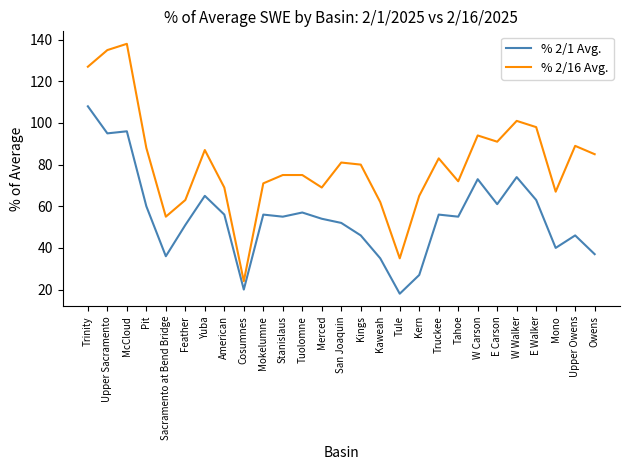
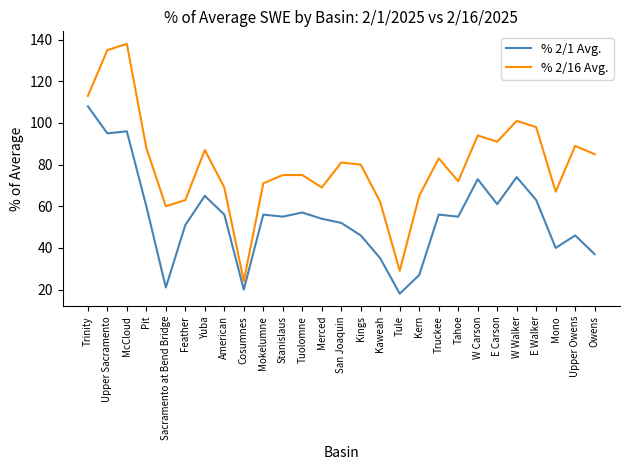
  {
    "% 2/1 Avg.": {
      "Trinity": 108,
      "Upper Sacramento": 95,
      "McCloud": 96,
      "Pit": 60,
-     "Sacramento at Bend Bridge": 36,
+     "Sacramento at Bend Bridge": 21,
      "Feather": 51,
      "Yuba": 65,
      "American": 56,
      "Cosumnes": 20,
      "Mokelumne": 56,
      "Stanislaus": 55,
      "Tuolomne": 57,
      "Merced": 54,
      "San Joaquin": 52,
      "Kings": 46,
      "Kaweah": 35,
      "Tule": 18,
      "Kern": 27,
      "Truckee": 56,
      "Tahoe": 55,
      "W Carson": 73,
      "E Carson": 61,
      "W Walker": 74,
      "E Walker": 63,
      "Mono": 40,
      "Upper Owens": 46,
      "Owens": 37
    },
    "% 2/16 Avg.": {
-     "Trinity": 127,
+     "Trinity": 113,
      "Upper Sacramento": 135,
      "McCloud": 138,
      "Pit": 88,
-     "Sacramento at Bend Bridge": 55,
+     "Sacramento at Bend Bridge": 60,
      "Feather": 63,
      "Yuba": 87,
      "American": 69,
      "Cosumnes": 24,
      "Mokelumne": 71,
      "Stanislaus": 75,
      "Tuolomne": 75,
      "Merced": 69,
      "San Joaquin": 81,
      "Kings": 80,
      "Kaweah": 62,
-     "Tule": 35,
+     "Tule": 29,
      "Kern": 65,
      "Truckee": 83,
      "Tahoe": 72,
      "W Carson": 94,
      "E Carson": 91,
      "W Walker": 101,
      "E Walker": 98,
      "Mono": 67,
      "Upper Owens": 89,
      "Owens": 85
    }
  }
